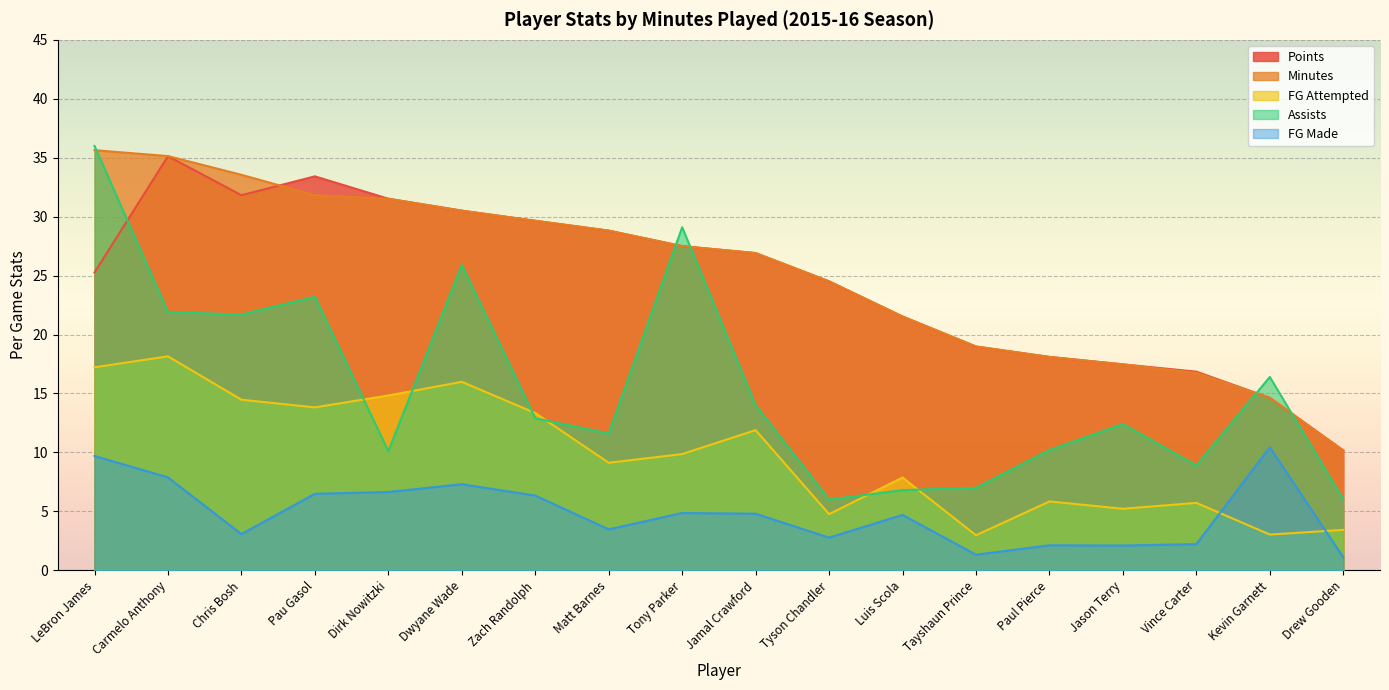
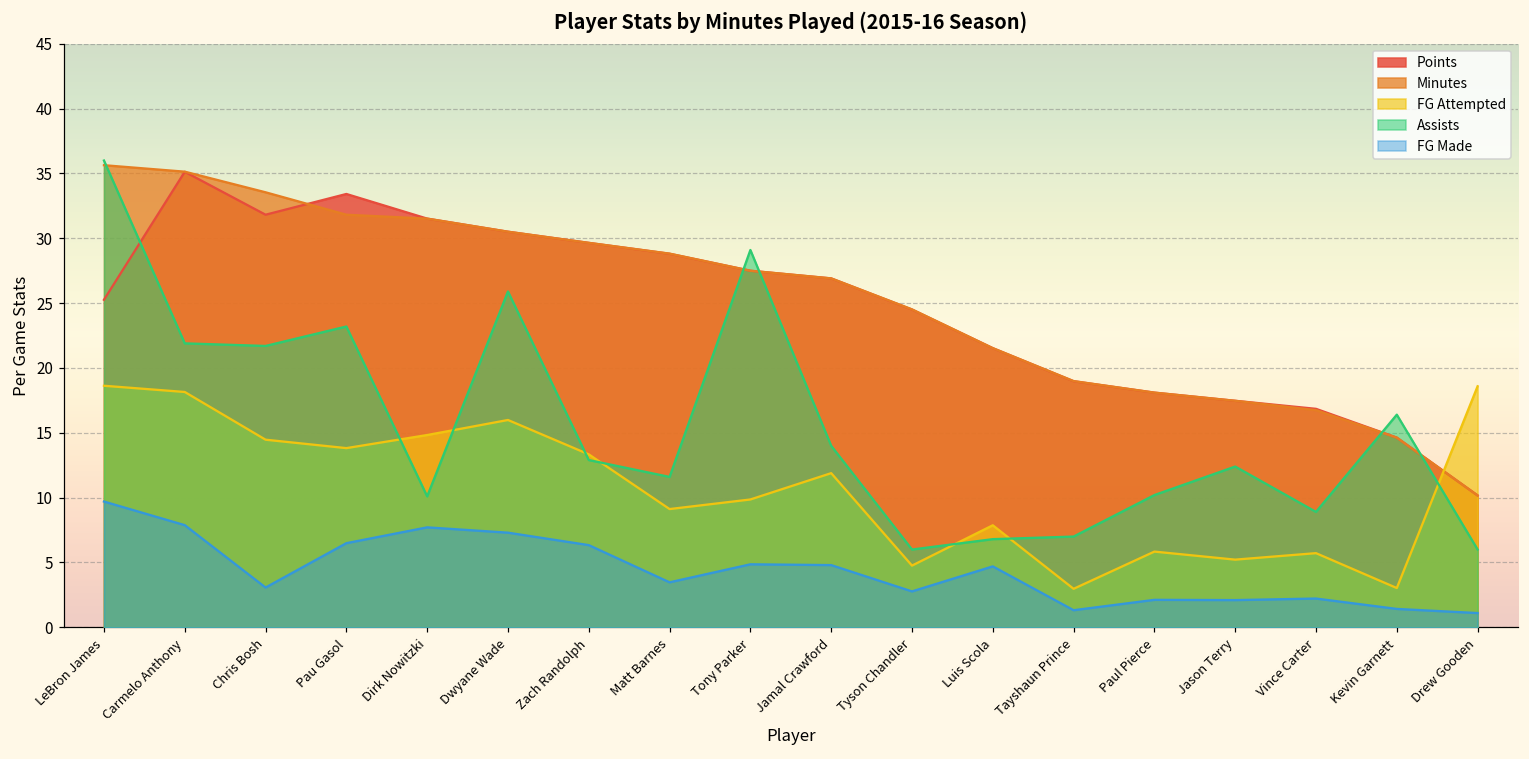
  {
    "FG Attempted": {
-     "LeBron James": 17.2,
+     "LeBron James": 18.6,
      "Carmelo Anthony": 18.2,
      "Chris Bosh": 14.5,
      "Pau Gasol": 13.8,
      "Dirk Nowitzki": 14.8,
      "Dwyane Wade": 16.0,
      "Zach Randolph": 13.3,
      "Matt Barnes": 9.1,
      "Tony Parker": 9.9,
      "Jamal Crawford": 11.9,
      "Tyson Chandler": 4.8,
      "Luis Scola": 7.9,
      "Tayshaun Prince": 3.0,
      "Paul Pierce": 5.8,
      "Jason Terry": 5.2,
      "Vince Carter": 5.7,
      "Kevin Garnett": 3.0,
-     "Drew Gooden": 3.4
+     "Drew Gooden": 18.6
    },
    "Assists": {
      "LeBron James": 36.0,
      "Carmelo Anthony": 21.9,
      "Chris Bosh": 21.7,
      "Pau Gasol": 23.2,
      "Dirk Nowitzki": 10.1,
      "Dwyane Wade": 25.9,
      "Zach Randolph": 12.9,
      "Matt Barnes": 11.6,
      "Tony Parker": 29.1,
      "Jamal Crawford": 14.0,
      "Tyson Chandler": 6.0,
      "Luis Scola": 6.8,
      "Tayshaun Prince": 7.0,
      "Paul Pierce": 10.2,
      "Jason Terry": 12.4,
      "Vince Carter": 8.9,
      "Kevin Garnett": 16.4,
      "Drew Gooden": 6.0
    },
    "FG Made": {
      "LeBron James": 9.7,
      "Carmelo Anthony": 7.9,
      "Chris Bosh": 3.1,
      "Pau Gasol": 6.5,
-     "Dirk Nowitzki": 6.6,
+     "Dirk Nowitzki": 7.7,
      "Dwyane Wade": 7.3,
      "Zach Randolph": 6.3,
      "Matt Barnes": 3.5,
      "Tony Parker": 4.9,
      "Jamal Crawford": 4.8,
      "Tyson Chandler": 2.8,
      "Luis Scola": 4.7,
      "Tayshaun Prince": 1.3,
      "Paul Pierce": 2.1,
      "Jason Terry": 2.1,
      "Vince Carter": 2.2,
-     "Kevin Garnett": 10.4,
+     "Kevin Garnett": 1.4,
      "Drew Gooden": 1.1
    }
  }
